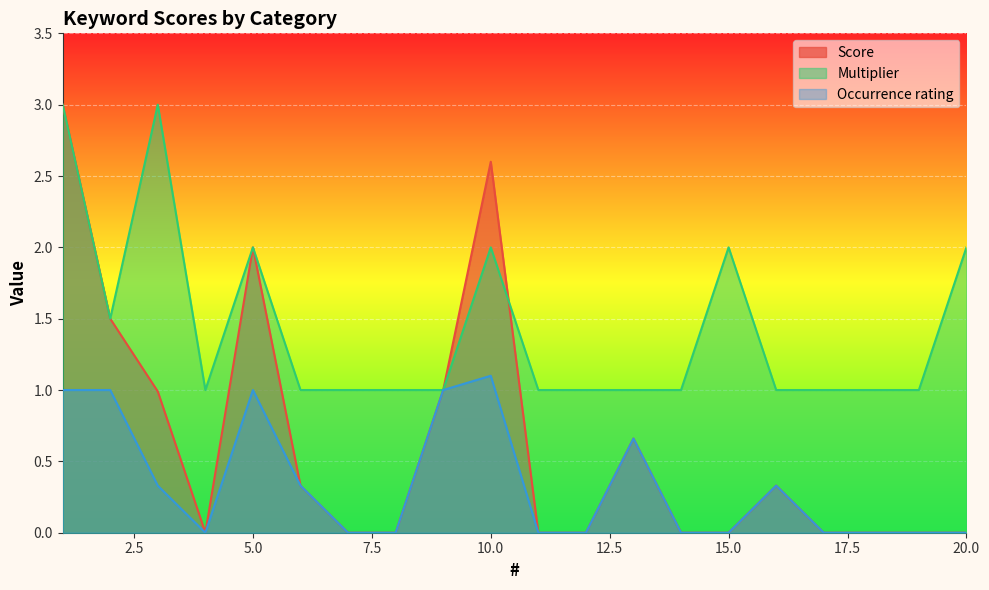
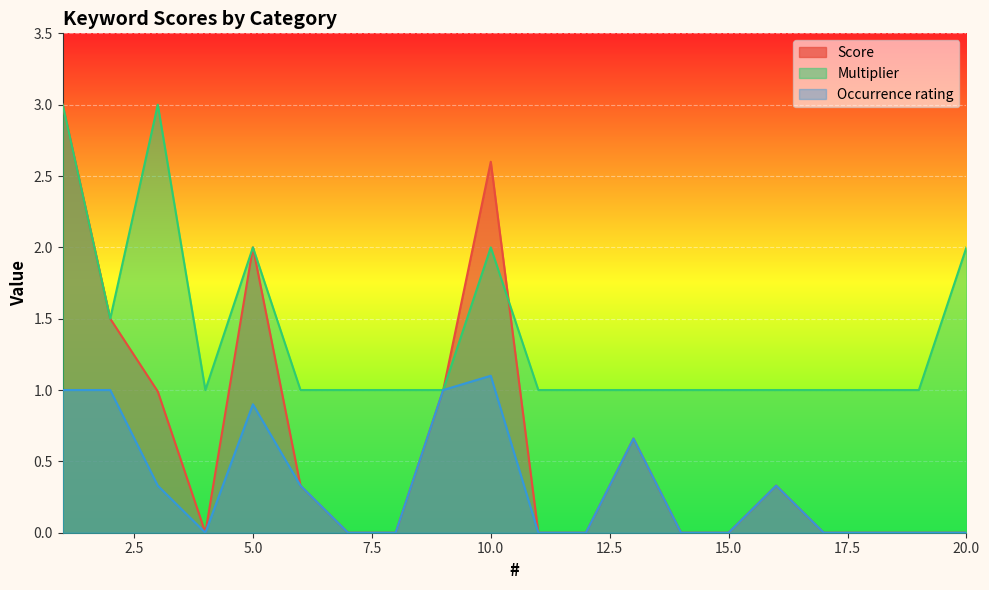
  {
    "Score": {
      "10.0": 2.6
    },
    "Multiplier": {
      "10.0": 2,
-     "15.0": 2,
+     "15.0": 1,
      "20.0": 2
    },
    "Occurrence rating": {
-     "5.0": 1.0,
+     "5.0": 0.9,
      "10.0": 1.1
    }
  }
